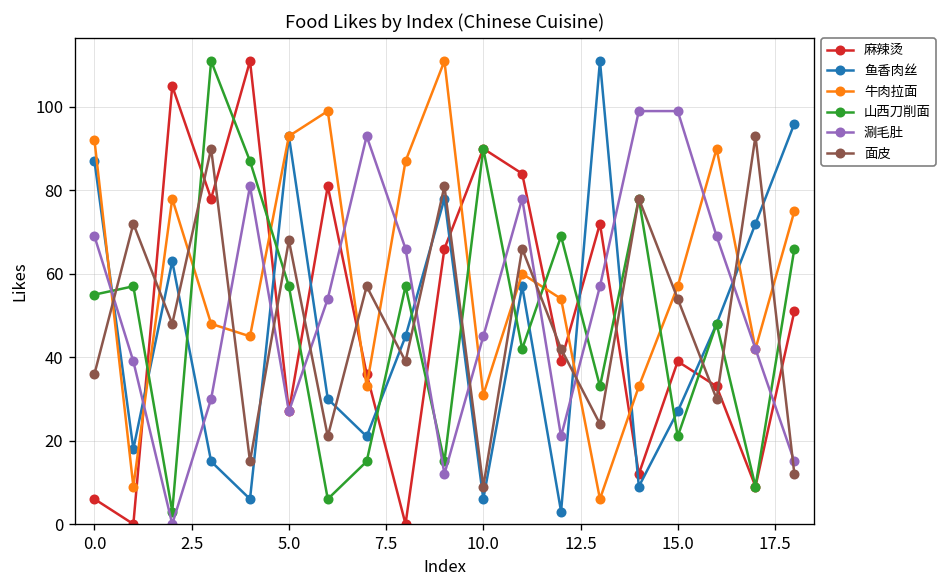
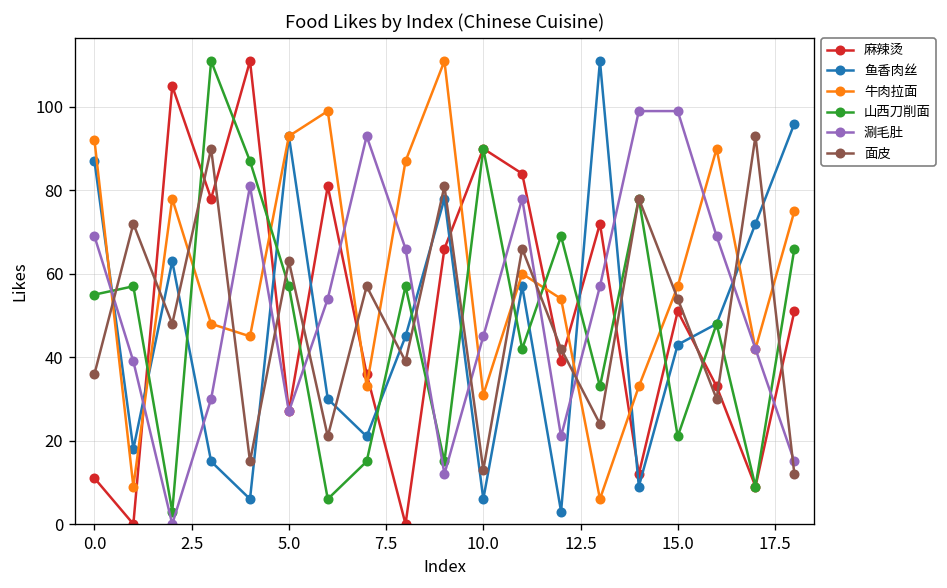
  {
    "麻辣烫": {
-     "0.0": 6,
-     "15.0": 39
+     "0.0": 11,
+     "15.0": 51
    },
    "鱼香肉丝": {
      "0.0": 87,
      "10.0": 6,
-     "15.0": 27
+     "15.0": 43
    },
    "牛肉拉面": {
      "0.0": 92,
      "10.0": 31,
      "15.0": 57
    },
    "山西刀削面": {
      "0.0": 55,
      "5.0": 57,
      "15.0": 21
    },
    "涮毛肚": {
      "0.0": 69,
      "10.0": 45,
      "15.0": 99
    },
    "面皮": {
      "0.0": 36,
-     "5.0": 68,
-     "10.0": 9,
+     "5.0": 63,
+     "10.0": 13,
      "15.0": 54
    }
  }
